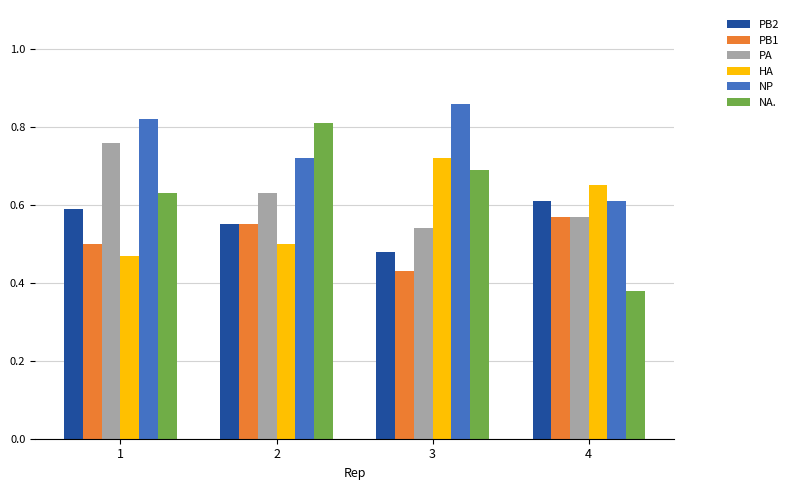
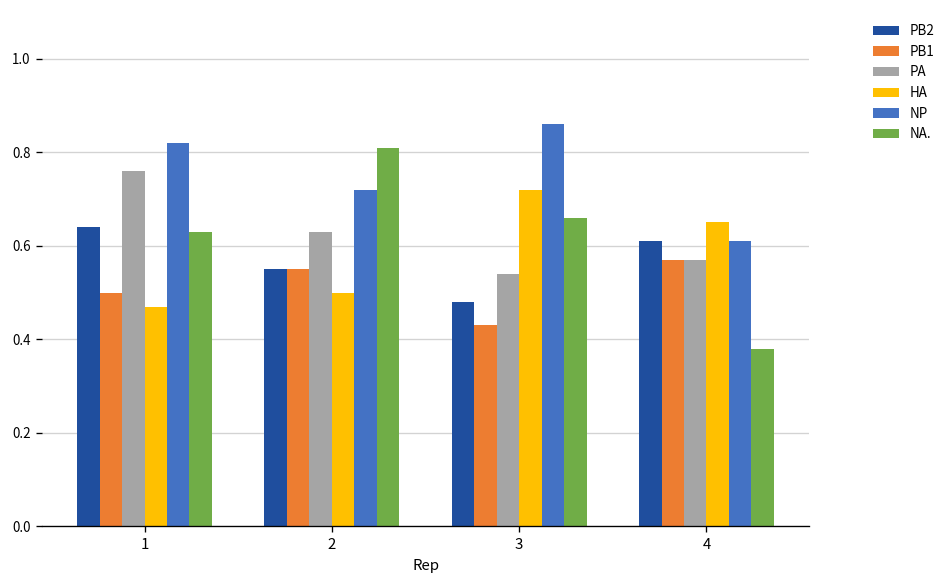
  {
    "PB2": {
-     "1": 0.59,
+     "1": 0.64,
      "2": 0.55,
      "3": 0.48,
      "4": 0.61
    },
    "PB1": {
      "1": 0.50,
      "2": 0.55,
      "3": 0.43,
      "4": 0.57
    },
    "PA": {
      "1": 0.76,
      "2": 0.63,
      "3": 0.54,
      "4": 0.57
    },
    "HA": {
      "1": 0.47,
      "2": 0.50,
      "3": 0.72,
      "4": 0.65
    },
    "NP": {
      "1": 0.82,
      "2": 0.72,
      "3": 0.86,
      "4": 0.61
    },
    "NA.": {
      "1": 0.63,
      "2": 0.81,
-     "3": 0.69,
+     "3": 0.66,
      "4": 0.38
    }
  }
